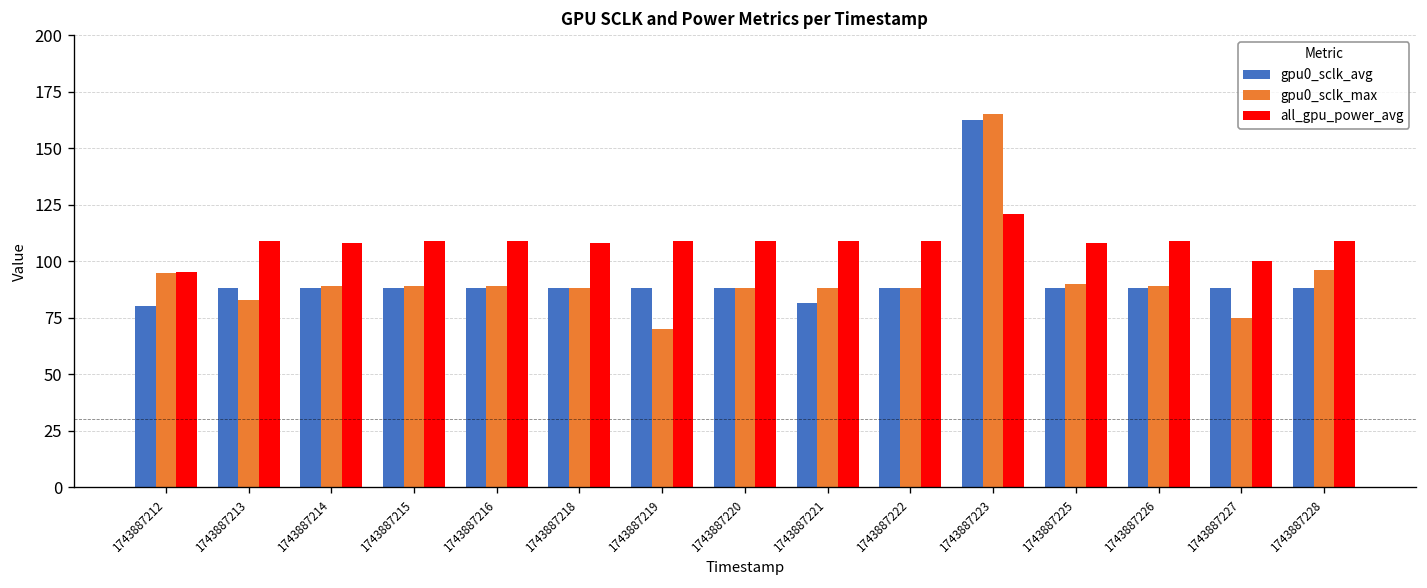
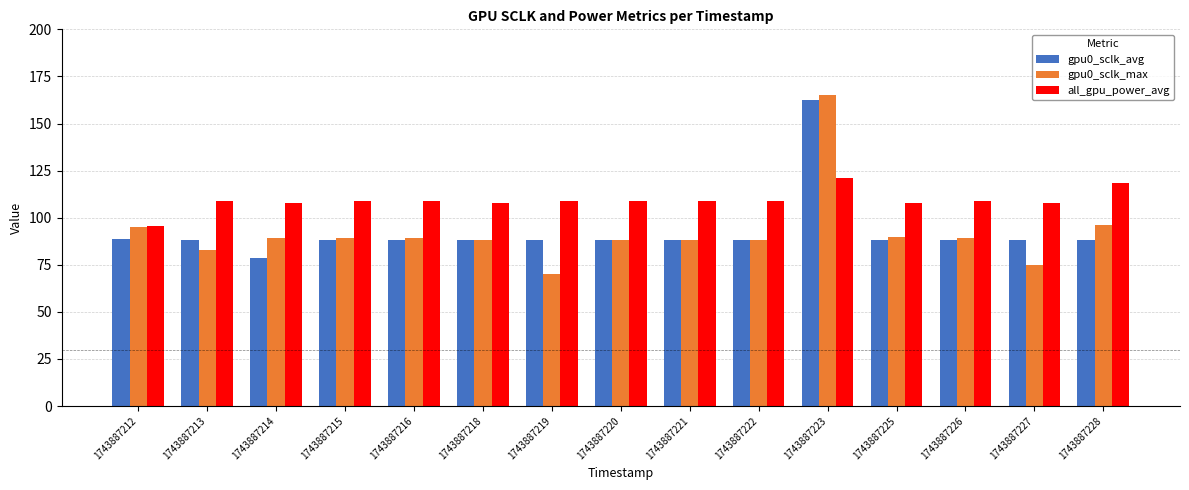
  {
    "gpu0_sclk_avg": {
-     "1743887212": 80,
+     "1743887212": 89,
      "1743887213": 88,
-     "1743887214": 88,
+     "1743887214": 79,
      "1743887215": 88,
      "1743887216": 88,
      "1743887218": 88,
      "1743887219": 88,
      "1743887220": 88,
-     "1743887221": 82,
+     "1743887221": 88,
      "1743887222": 88,
      "1743887223": 163,
      "1743887225": 88,
      "1743887226": 88,
      "1743887227": 88,
      "1743887228": 88
    },
    "gpu0_sclk_max": {
      "1743887212": 95,
      "1743887213": 83,
      "1743887214": 89,
      "1743887215": 89,
      "1743887216": 89,
      "1743887218": 88,
      "1743887219": 70,
      "1743887220": 88,
      "1743887221": 88,
      "1743887222": 88,
      "1743887223": 165,
      "1743887225": 90,
      "1743887226": 89,
      "1743887227": 75,
      "1743887228": 96
    },
    "all_gpu_power_avg": {
      "1743887212": 95,
      "1743887213": 109,
      "1743887214": 108,
      "1743887215": 109,
      "1743887216": 109,
      "1743887218": 108,
      "1743887219": 109,
      "1743887220": 109,
      "1743887221": 109,
      "1743887222": 109,
      "1743887223": 121,
      "1743887225": 108,
      "1743887226": 109,
-     "1743887227": 100,
-     "1743887228": 109
+     "1743887227": 108,
+     "1743887228": 118
    }
  }
